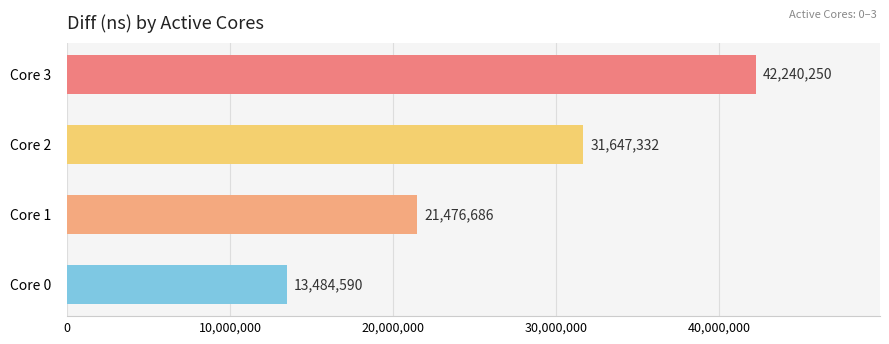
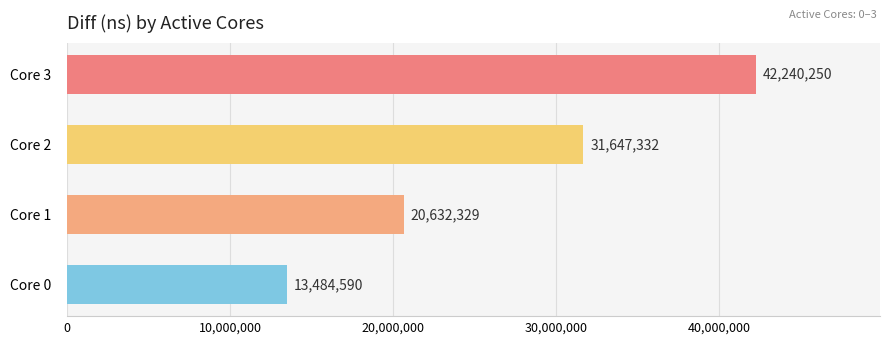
  {
    "Core 3": "42,240,250",
    "Core 2": "31,647,332",
-   "Core 1": "21,476,686",
+   "Core 1": "20,632,329",
    "Core 0": "13,484,590"
  }
